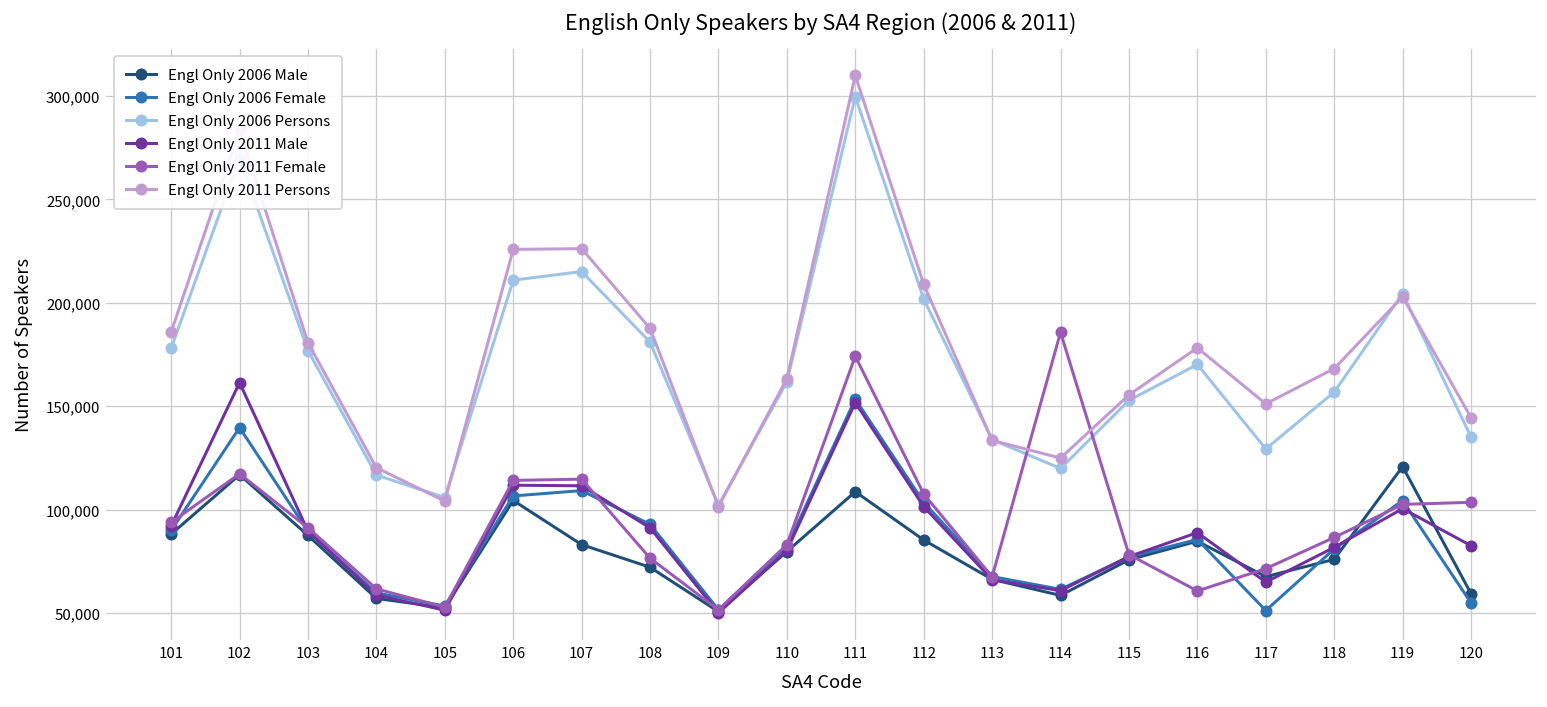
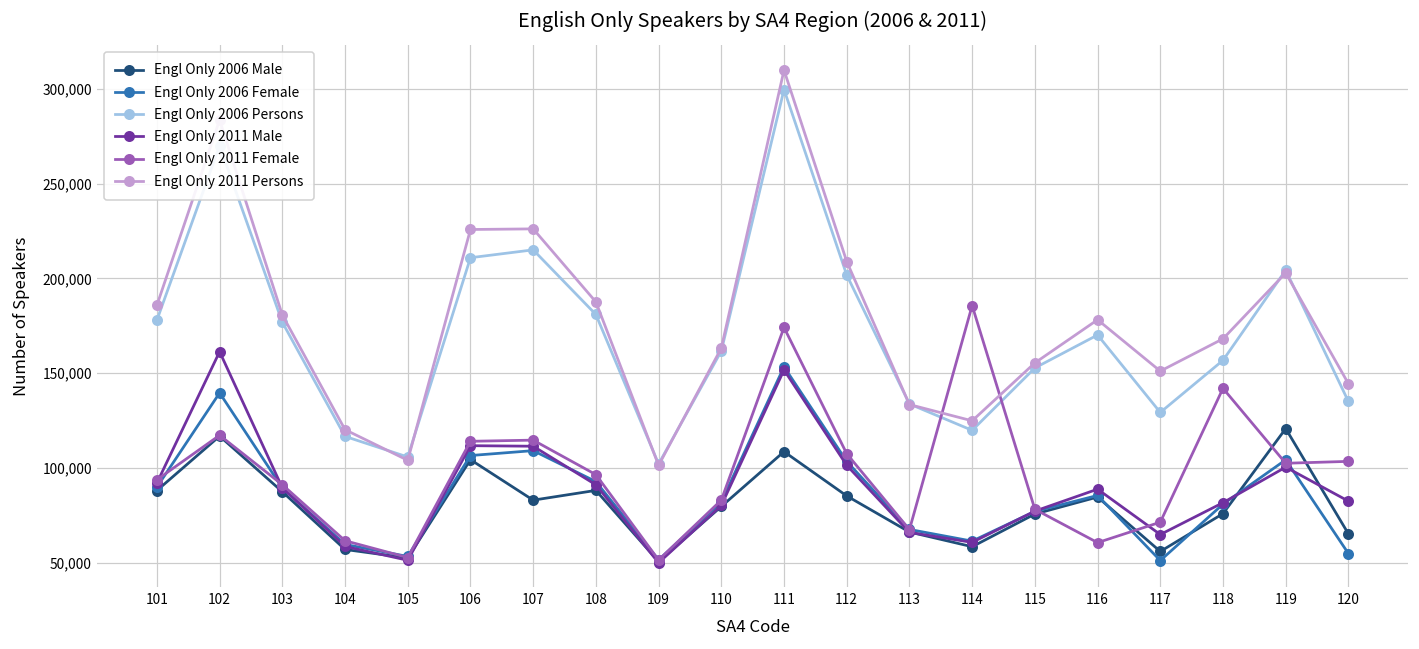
  {
    "Engl Only 2006 Male": {
      "101": "88,000",
      "103": "87,000",
      "104": "57,000",
      "106": "104,000",
      "107": "83,000",
-     "108": "72,000",
+     "108": "88,000",
      "111": "109,000",
      "112": "85,000",
      "114": "58,000",
-     "117": "68,000",
+     "117": "56,000",
      "118": "76,000",
      "119": "121,000",
-     "120": "59,000"
+     "120": "65,000"
    },
    "Engl Only 2006 Female": {
      "101": "90,000",
      "102": "140,000",
      "106": "107,000",
      "107": "109,000",
      "108": "93,000",
      "111": "153,000",
      "112": "103,000",
      "117": "51,000",
      "119": "104,000",
      "120": "55,000"
    },
    "Engl Only 2011 Male": {
      "101": "92,000",
      "102": "161,000",
      "106": "112,000",
      "107": "111,000",
      "108": "91,000",
      "111": "152,000",
      "112": "101,000",
      "116": "89,000",
      "117": "65,000",
      "119": "100,000",
      "120": "83,000"
    },
    "Engl Only 2011 Female": {
      "101": "94,000",
      "103": "91,000",
      "104": "62,000",
      "106": "114,000",
      "107": "115,000",
-     "108": "76,000",
+     "108": "96,000",
      "111": "174,000",
      "112": "108,000",
      "114": "186,000",
      "116": "61,000",
      "117": "71,000",
-     "118": "86,000",
+     "118": "142,000",
      "119": "102,000",
      "120": "103,000"
    }
  }
